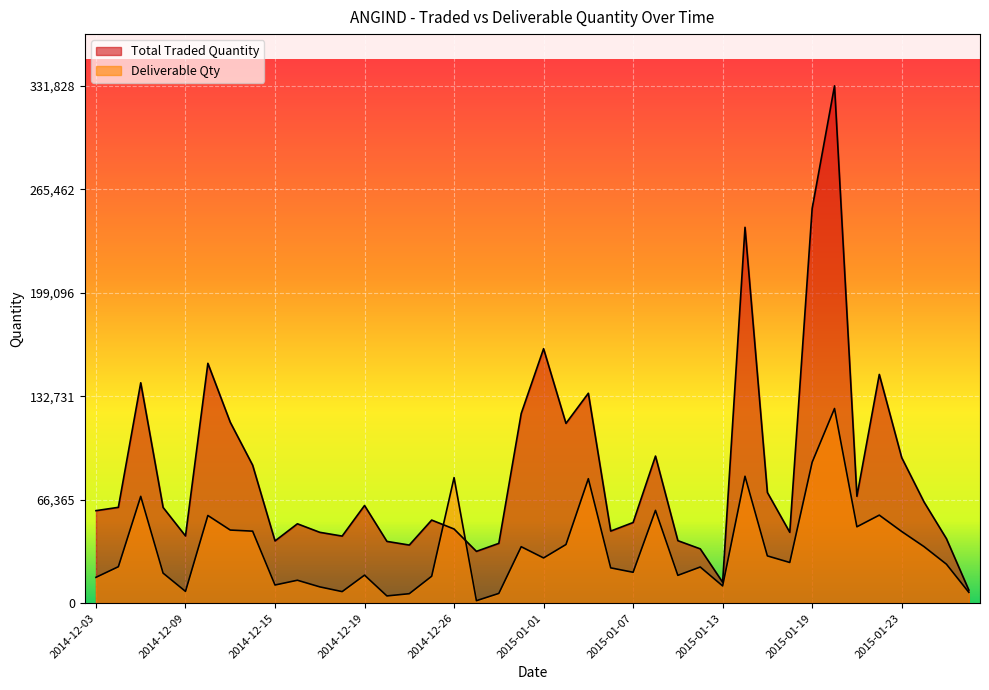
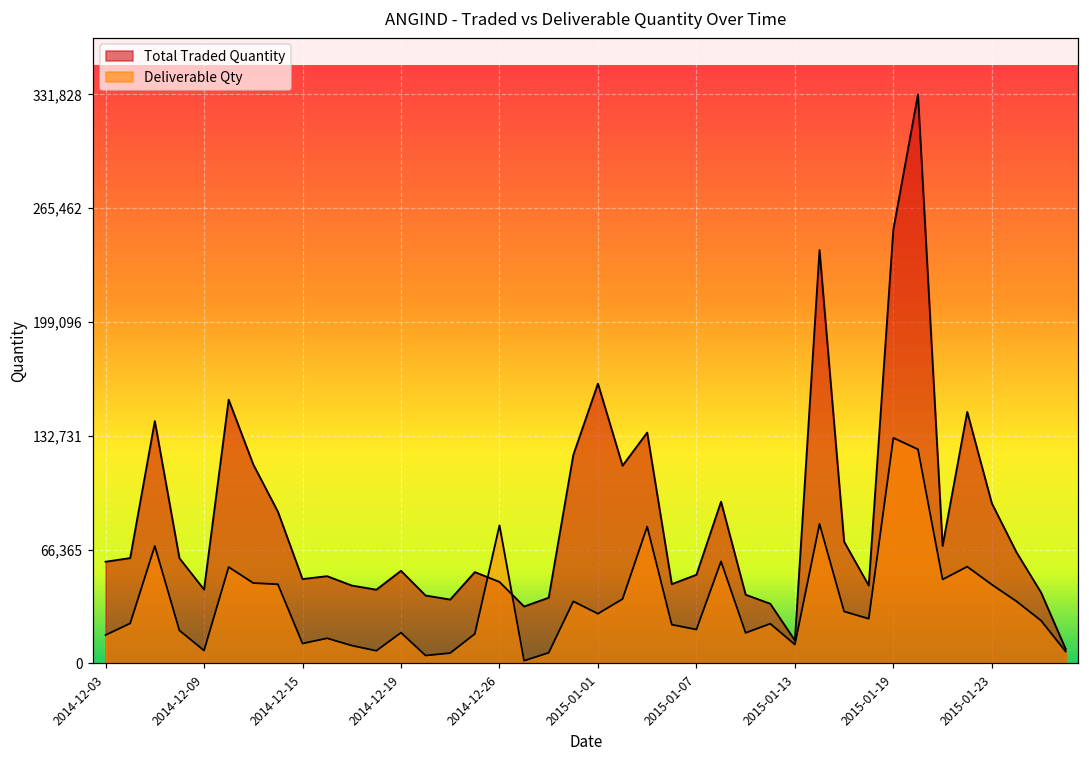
  {
    "Total Traded Quantity": {
      "2014-12-03": "59,000",
      "2014-12-09": "43,000",
-     "2014-12-15": "40,000",
-     "2014-12-19": "63,000",
+     "2014-12-15": "49,000",
+     "2014-12-19": "54,000",
      "2014-12-26": "48,000",
      "2015-01-01": "163,000",
      "2015-01-07": "52,000",
      "2015-01-13": "13,000",
      "2015-01-19": "253,000",
      "2015-01-23": "93,000"
    },
    "Deliverable Qty": {
      "2014-12-03": "17,000",
      "2014-12-09": "8,000",
      "2014-12-15": "12,000",
      "2014-12-19": "18,000",
      "2014-12-26": "81,000",
      "2015-01-01": "29,000",
      "2015-01-07": "20,000",
      "2015-01-13": "11,000",
-     "2015-01-19": "90,000",
+     "2015-01-19": "132,000",
      "2015-01-23": "46,000"
    }
  }
